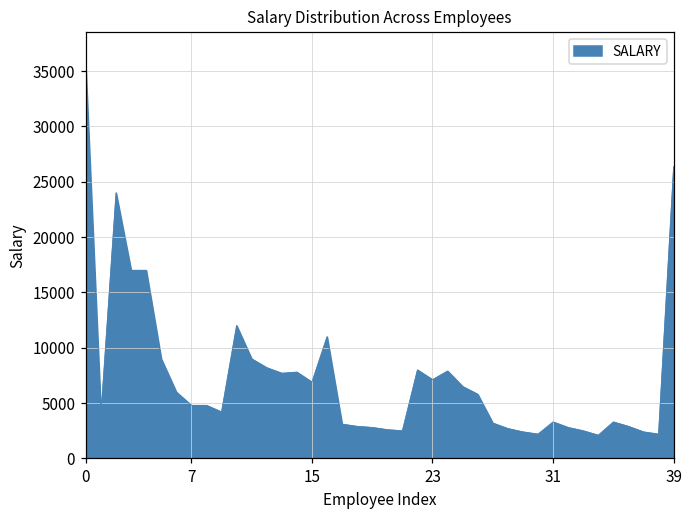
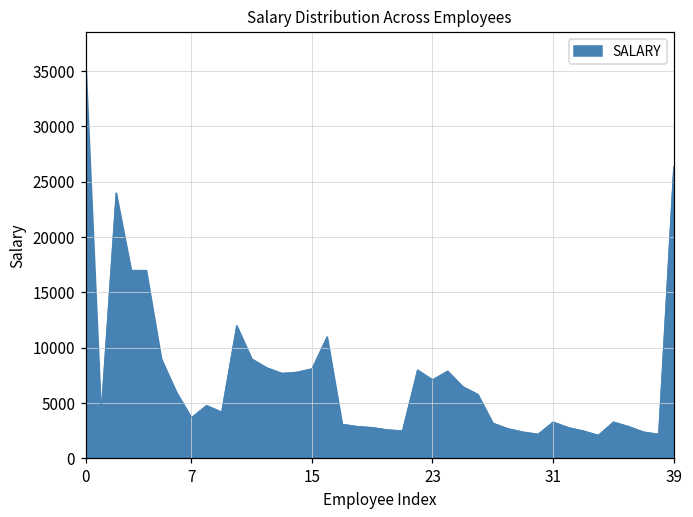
  {
    "0": 35000,
-   "7": 4800,
-   "15": 6900,
+   "7": 3700,
+   "15": 8100,
    "23": 7100,
    "31": 3300,
    "39": 26400
  }
